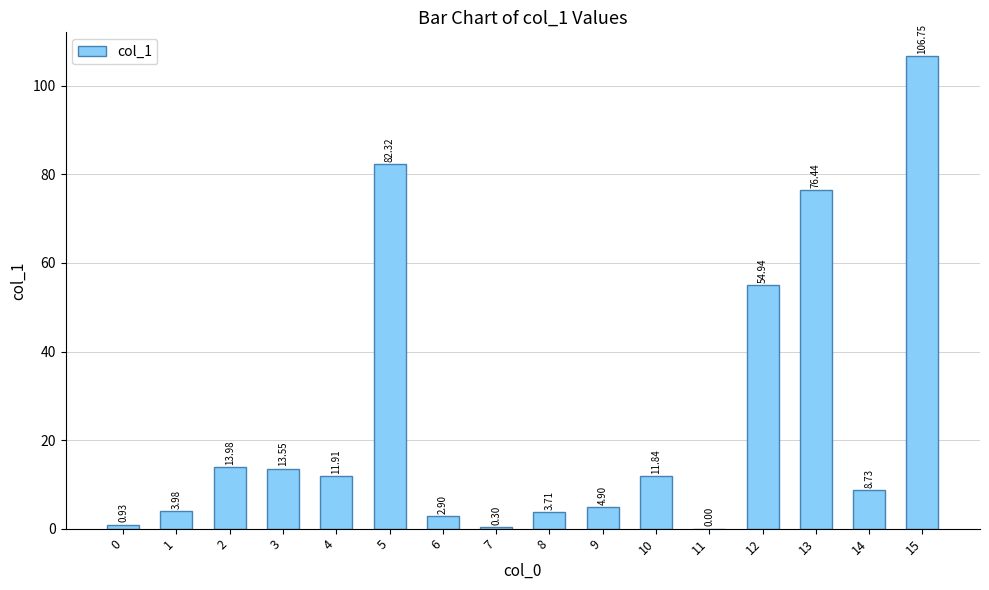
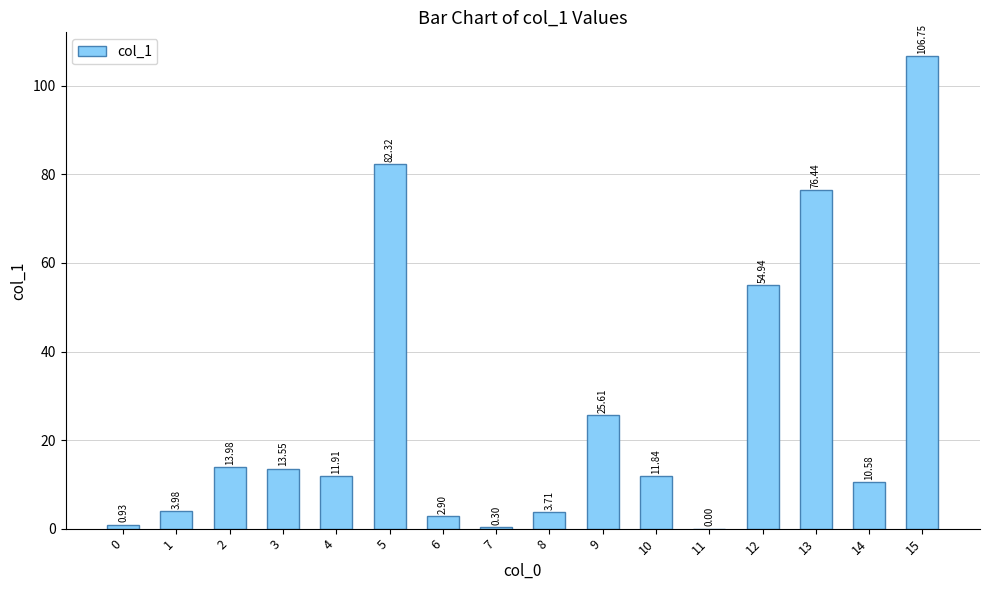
  {
    "0": 0.93,
    "1": 3.98,
    "2": 13.98,
    "3": 13.55,
    "4": 11.91,
    "5": 82.32,
    "6": 2.90,
    "7": 0.30,
    "8": 3.71,
-   "9": 4.90,
+   "9": 25.61,
    "10": 11.84,
    "11": 0.00,
    "12": 54.94,
    "13": 76.44,
-   "14": 8.73,
+   "14": 10.58,
    "15": 106.75
  }
